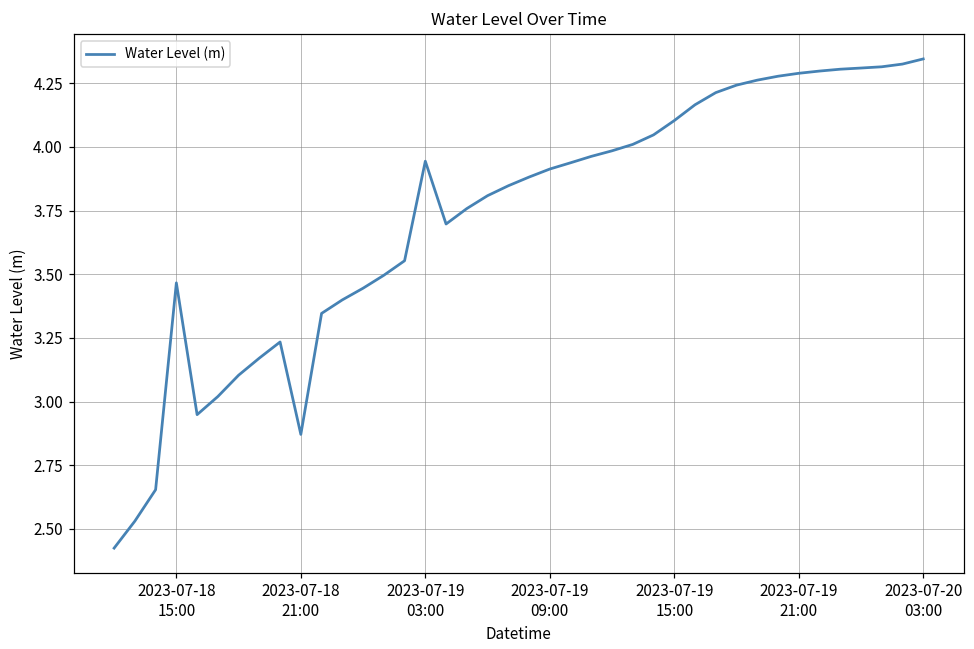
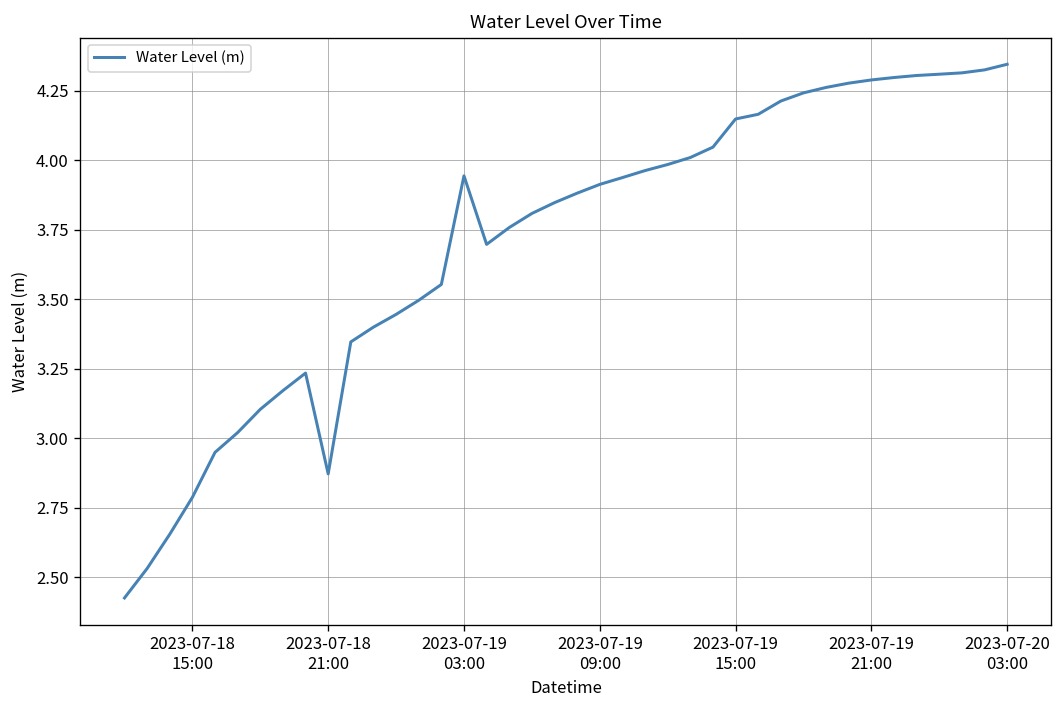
  {
-   "2023-07-18 15:00": 3.47,
+   "2023-07-18 15:00": 2.79,
    "2023-07-18 21:00": 2.87,
    "2023-07-19 03:00": 3.94,
    "2023-07-19 09:00": 3.91,
-   "2023-07-19 15:00": 4.10,
+   "2023-07-19 15:00": 4.15,
    "2023-07-19 21:00": 4.29,
    "2023-07-20 03:00": 4.35
  }
